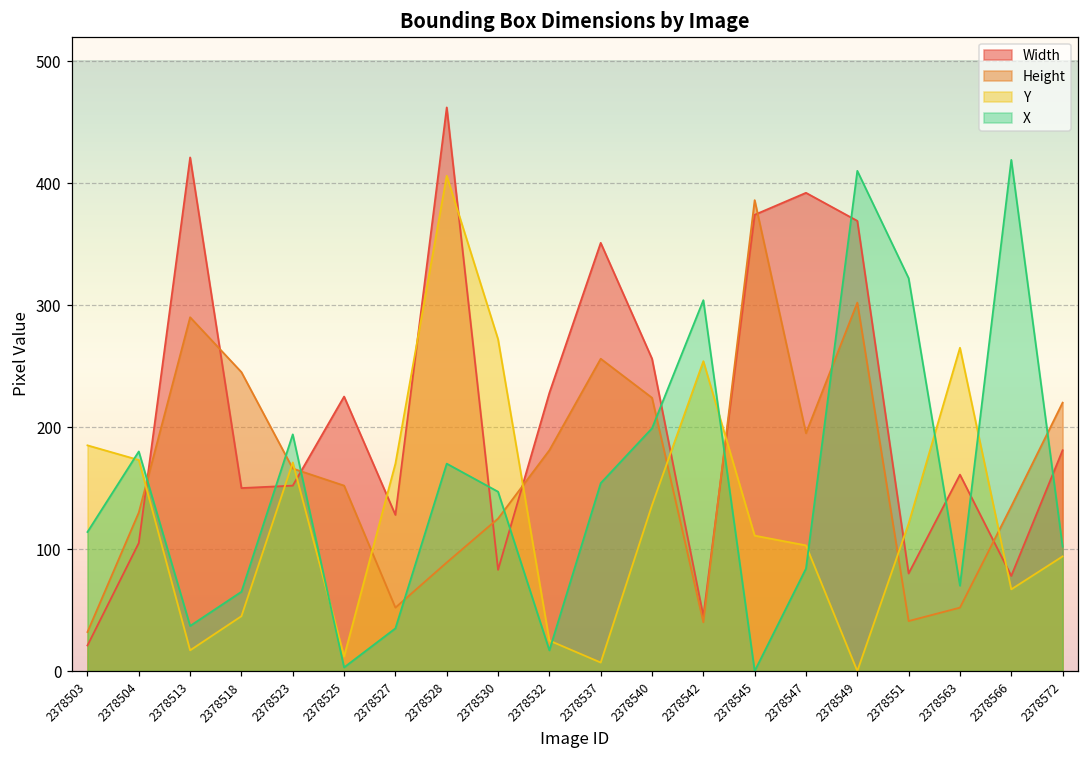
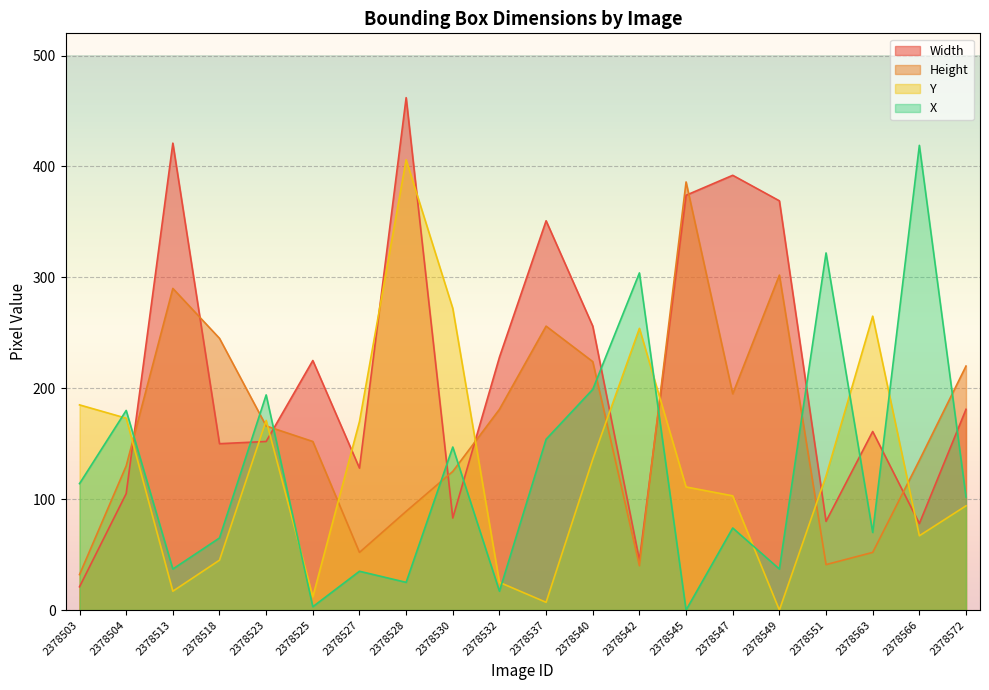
  {
    "X": {
      "2378503": 114,
      "2378504": 180,
      "2378513": 37,
      "2378518": 65,
      "2378523": 194,
      "2378525": 3,
      "2378527": 35,
-     "2378528": 170,
+     "2378528": 25,
      "2378530": 147,
      "2378532": 17,
      "2378537": 154,
      "2378540": 199,
      "2378542": 304,
      "2378545": 0,
-     "2378547": 84,
-     "2378549": 410,
+     "2378547": 74,
+     "2378549": 37,
      "2378551": 322,
      "2378563": 70,
      "2378566": 419,
      "2378572": 102
    }
  }
